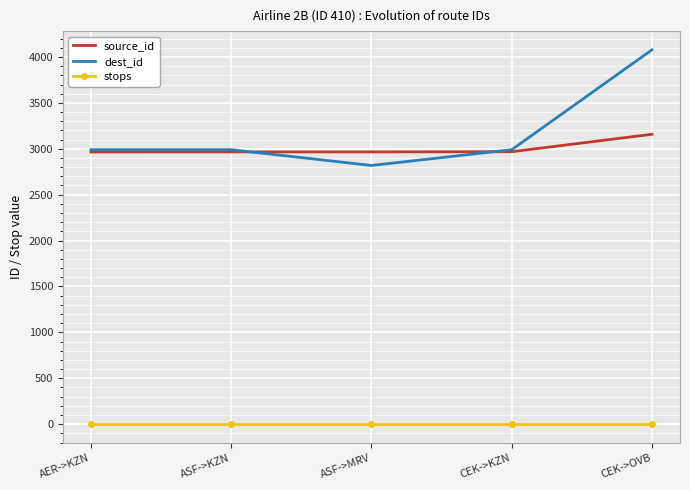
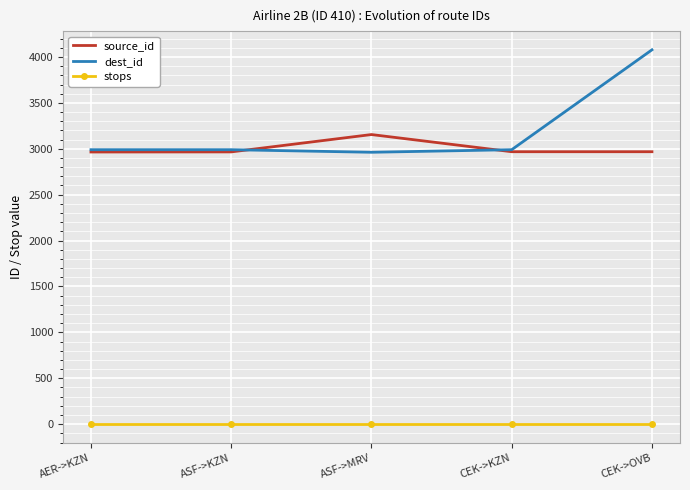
  {
    "source_id": {
-     "ASF->MRV": 3000,
-     "CEK->OVB": 3200
+     "ASF->MRV": 3200,
+     "CEK->OVB": 3000
    },
    "dest_id": {
-     "ASF->MRV": 2800,
+     "ASF->MRV": 3000,
      "CEK->OVB": 4100
    },
    "stops": {
      "AER->KZN": 0,
      "ASF->KZN": 0,
      "ASF->MRV": 0,
      "CEK->KZN": 0,
      "CEK->OVB": 0
    }
  }
